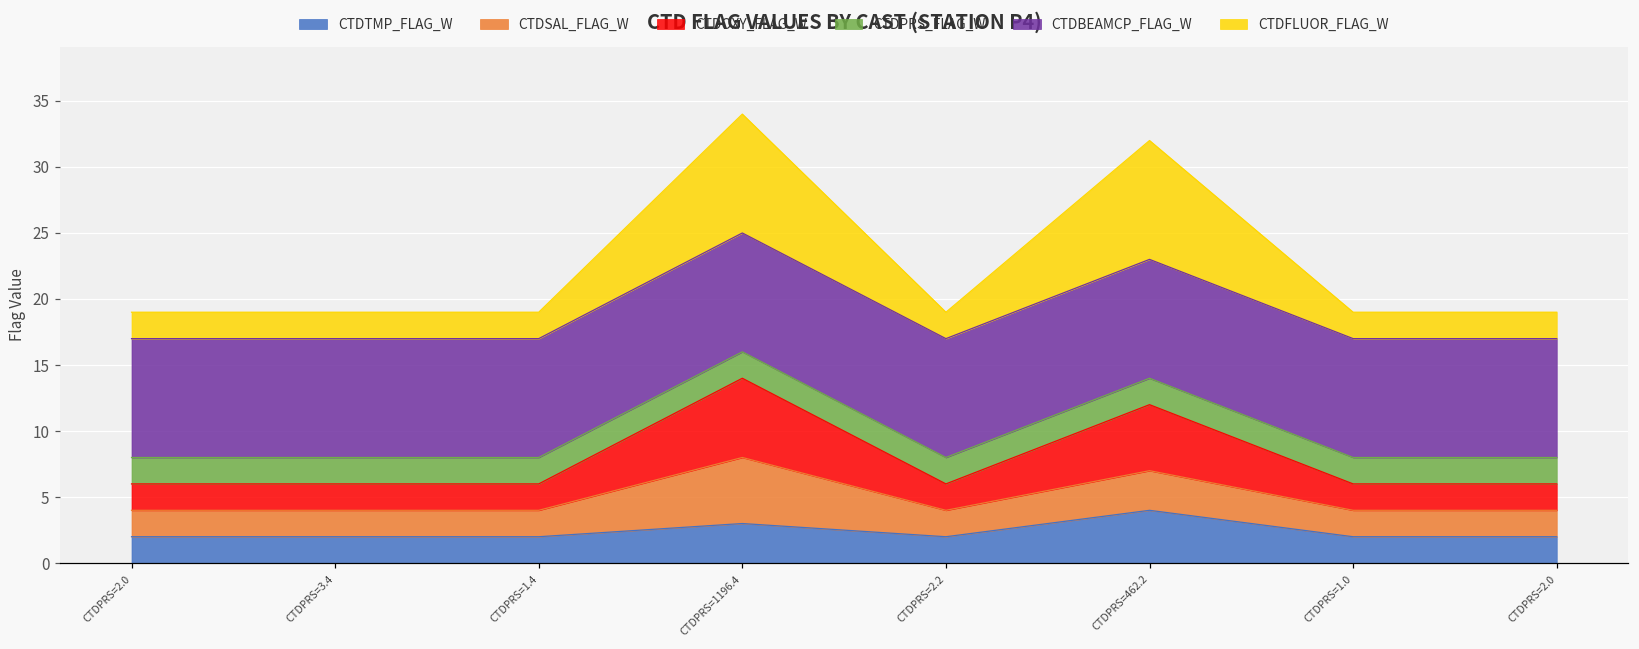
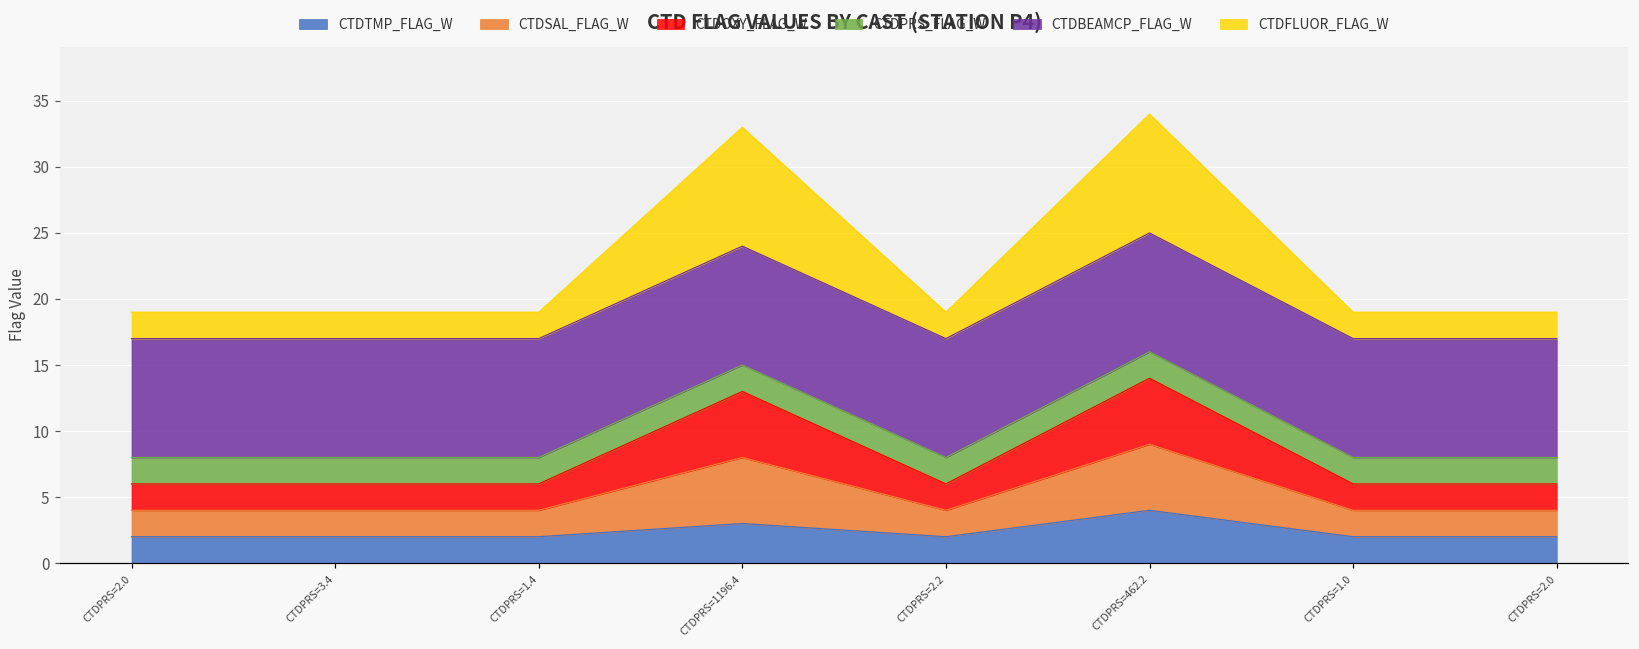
  {
    "CTDTMP_FLAG_W": {
      "CTDPRS=3.4": 2,
      "CTDPRS=1.4": 2,
      "CTDPRS=1196.4": 3,
      "CTDPRS=2.2": 2,
      "CTDPRS=462.2": 4,
      "CTDPRS=1.0": 2
    },
    "CTDSAL_FLAG_W": {
      "CTDPRS=3.4": 2,
      "CTDPRS=1.4": 2,
      "CTDPRS=1196.4": 5,
      "CTDPRS=2.2": 2,
-     "CTDPRS=462.2": 3,
+     "CTDPRS=462.2": 5,
      "CTDPRS=1.0": 2
    },
    "CTDOXY_FLAG_W": {
      "CTDPRS=3.4": 2,
      "CTDPRS=1.4": 2,
-     "CTDPRS=1196.4": 6,
+     "CTDPRS=1196.4": 5,
      "CTDPRS=2.2": 2,
      "CTDPRS=462.2": 5,
      "CTDPRS=1.0": 2
    },
    "CTDPRS_FLAG_W": {
      "CTDPRS=3.4": 2,
      "CTDPRS=1.4": 2,
      "CTDPRS=1196.4": 2,
      "CTDPRS=2.2": 2,
      "CTDPRS=462.2": 2,
      "CTDPRS=1.0": 2
    },
    "CTDBEAMCP_FLAG_W": {
      "CTDPRS=3.4": 9,
      "CTDPRS=1.4": 9,
      "CTDPRS=1196.4": 9,
      "CTDPRS=2.2": 9,
      "CTDPRS=462.2": 9,
      "CTDPRS=1.0": 9
    },
    "CTDFLUOR_FLAG_W": {
      "CTDPRS=3.4": 2,
      "CTDPRS=1.4": 2,
      "CTDPRS=1196.4": 9,
      "CTDPRS=2.2": 2,
      "CTDPRS=462.2": 9,
      "CTDPRS=1.0": 2
    }
  }
